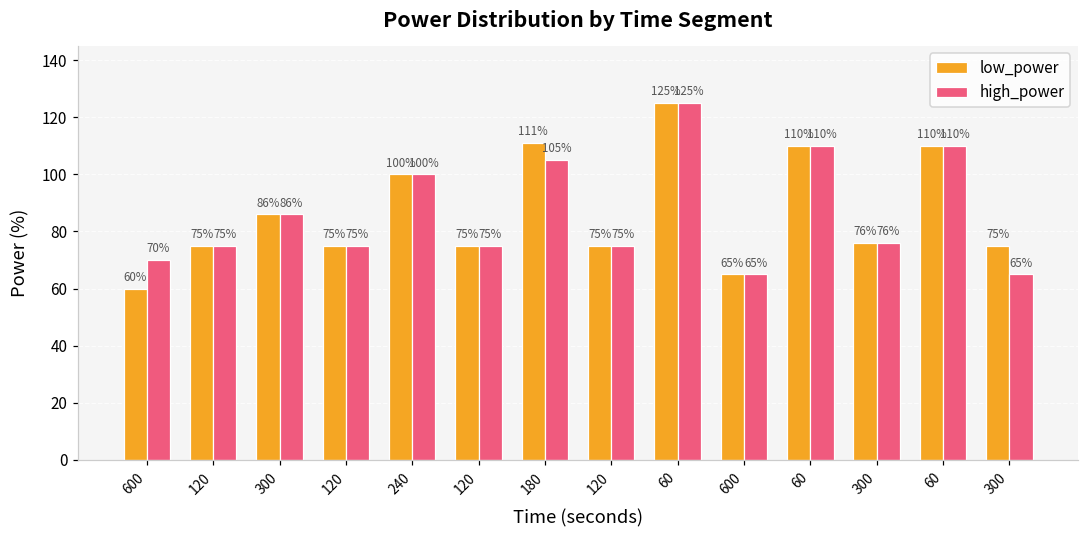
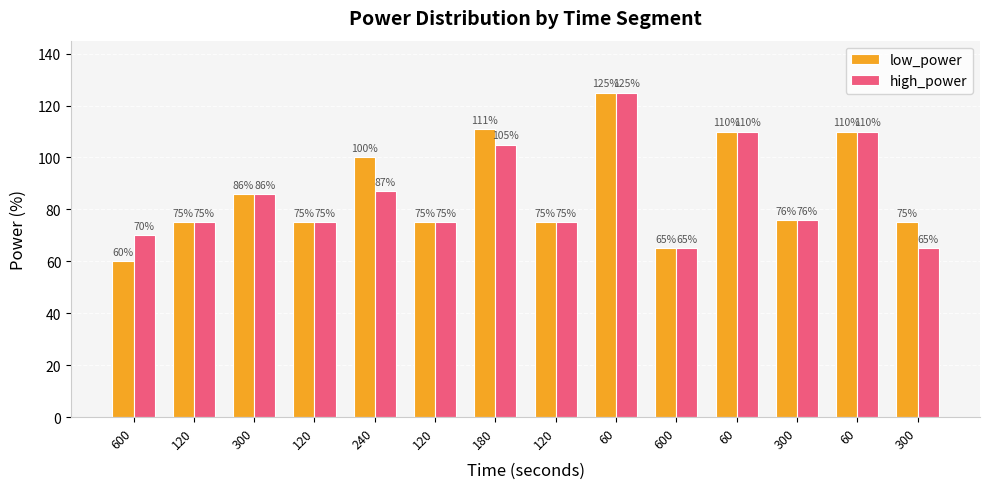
  {
    "low_power": {
      "240": "100%",
      "180": "111%"
    },
    "high_power": {
-     "240": "100%",
+     "240": "87%",
      "180": "105%"
    }
  }
